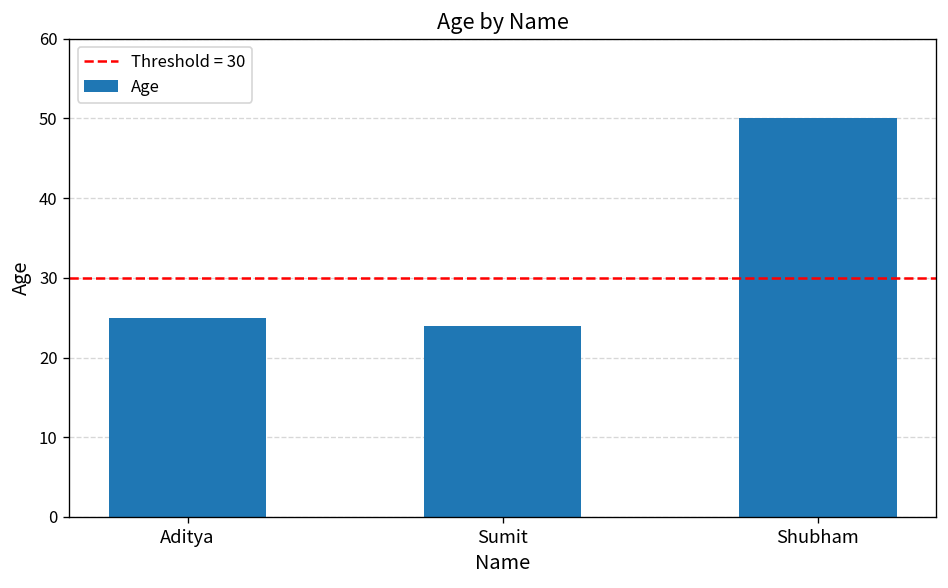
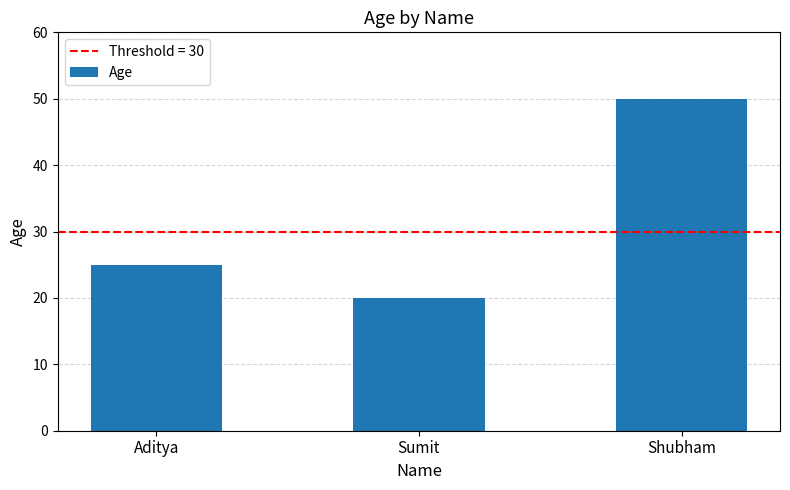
  {
    "Aditya": 25,
-   "Sumit": 24,
+   "Sumit": 20,
    "Shubham": 50
  }
